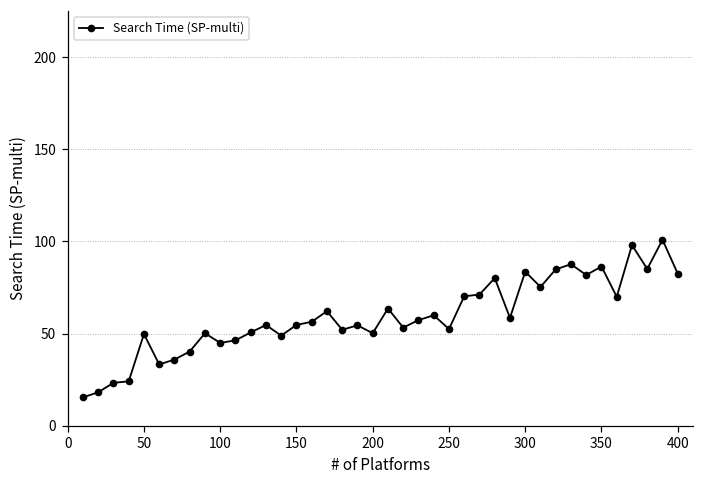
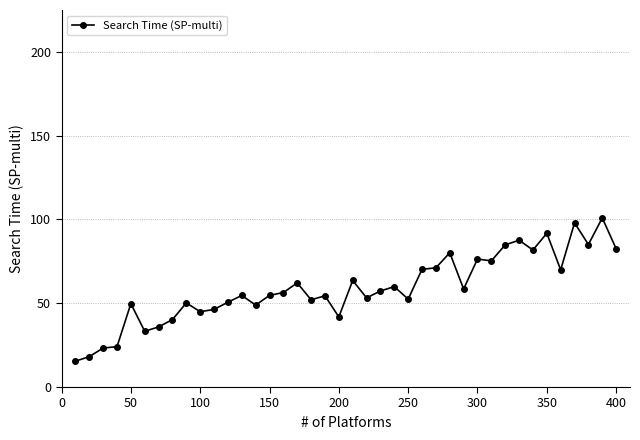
  {
    "50": 50,
    "100": 45,
    "150": 55,
-   "200": 50,
+   "200": 42,
    "250": 52,
-   "300": 84,
-   "350": 86,
+   "300": 76,
+   "350": 92,
    "400": 83
  }
